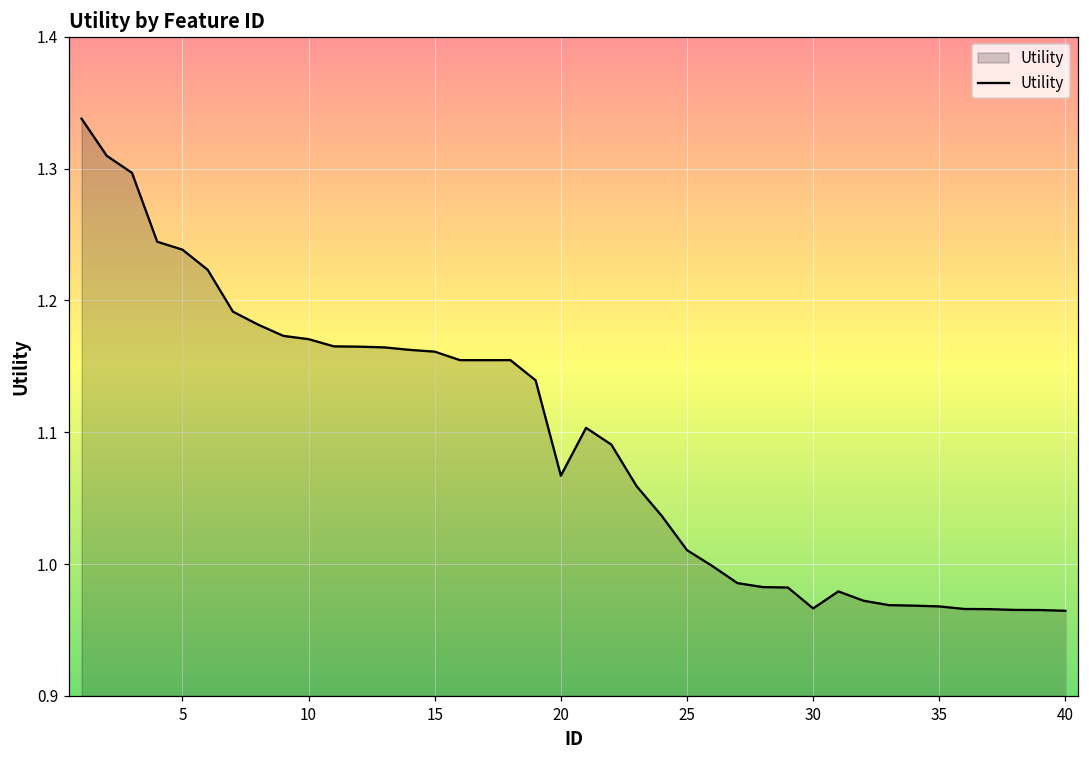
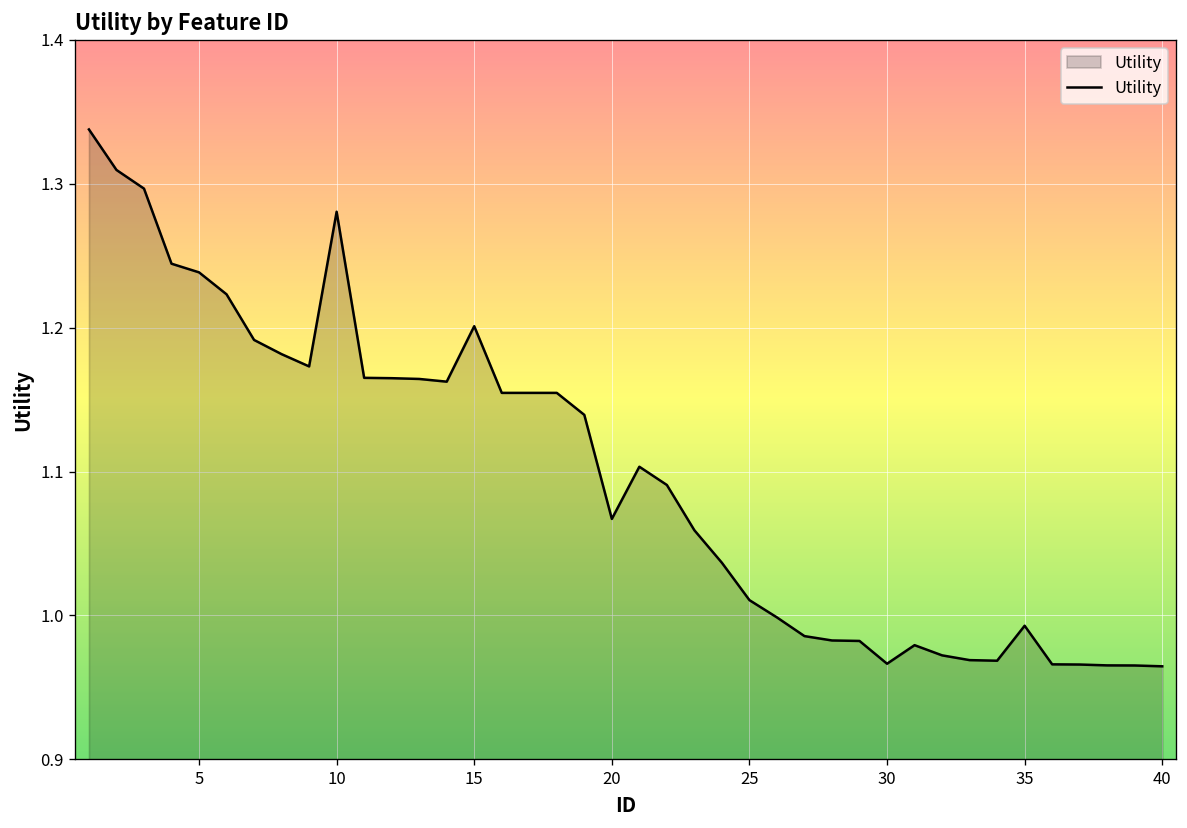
  {
    "5": 1.238,
-   "10": 1.171,
-   "15": 1.161,
+   "10": 1.281,
+   "15": 1.201,
    "20": 1.067,
    "25": 1.011,
    "30": 0.966,
-   "35": 0.968,
+   "35": 0.993,
    "40": 0.965
  }
